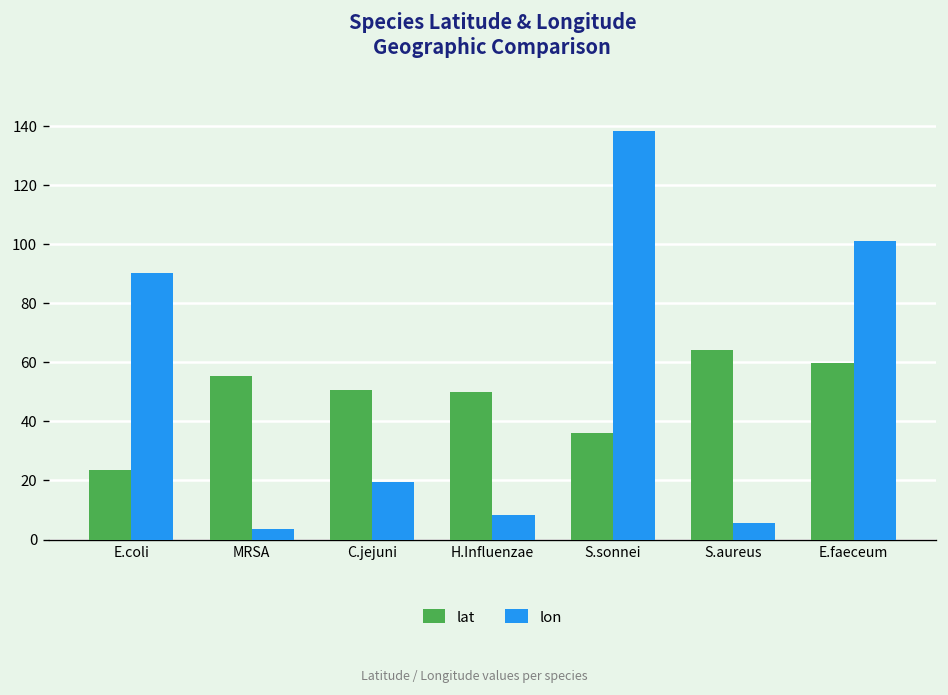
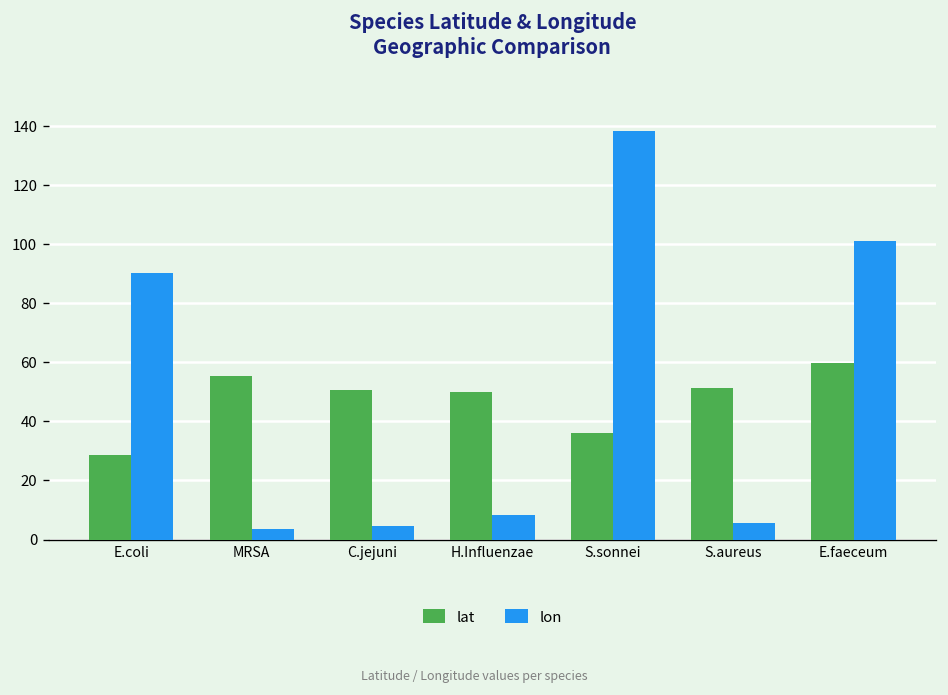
  {
    "lat": {
-     "E.coli": 24,
+     "E.coli": 29,
      "MRSA": 55,
      "C.jejuni": 51,
      "H.Influenzae": 50,
      "S.sonnei": 36,
-     "S.aureus": 64,
+     "S.aureus": 51,
      "E.faeceum": 60
    },
    "lon": {
      "E.coli": 90,
      "MRSA": 3,
-     "C.jejuni": 20,
+     "C.jejuni": 4,
      "H.Influenzae": 8,
      "S.sonnei": 138,
      "S.aureus": 6,
      "E.faeceum": 101
    }
  }
